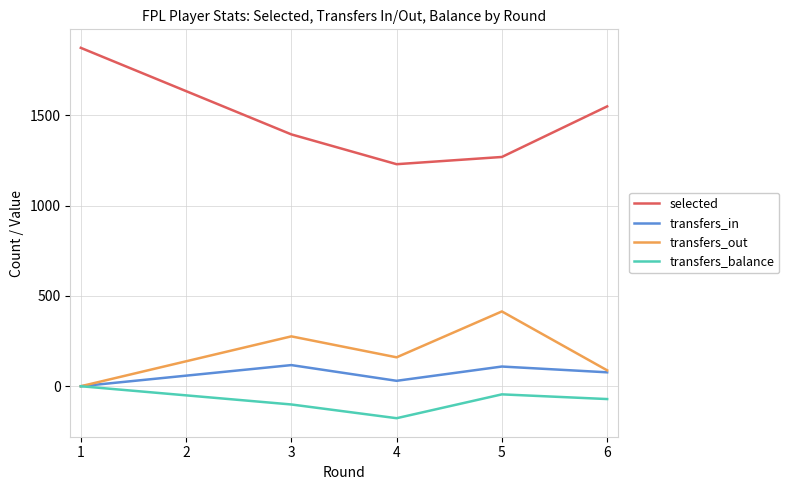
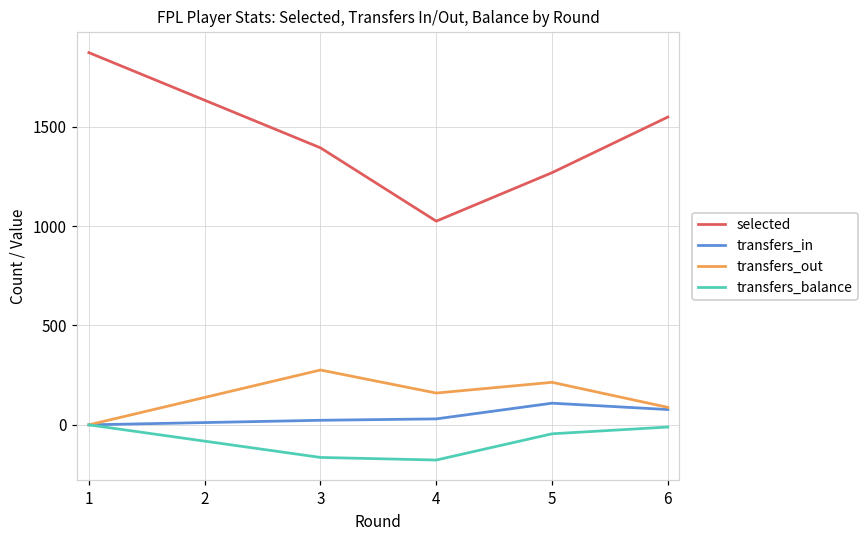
  {
    "selected": {
      "1": 1870,
      "3": 1390,
-     "4": 1230,
+     "4": 1030,
      "5": 1270,
      "6": 1550
    },
    "transfers_in": {
-     "3": 120,
+     "3": 20,
      "4": 30,
      "5": 110
    },
    "transfers_out": {
      "3": 280,
      "4": 160,
-     "5": 410
+     "5": 210
    },
    "transfers_balance": {
-     "3": -100,
+     "3": -160,
      "4": -180,
      "5": -50,
-     "6": -70
+     "6": -10
    }
  }
